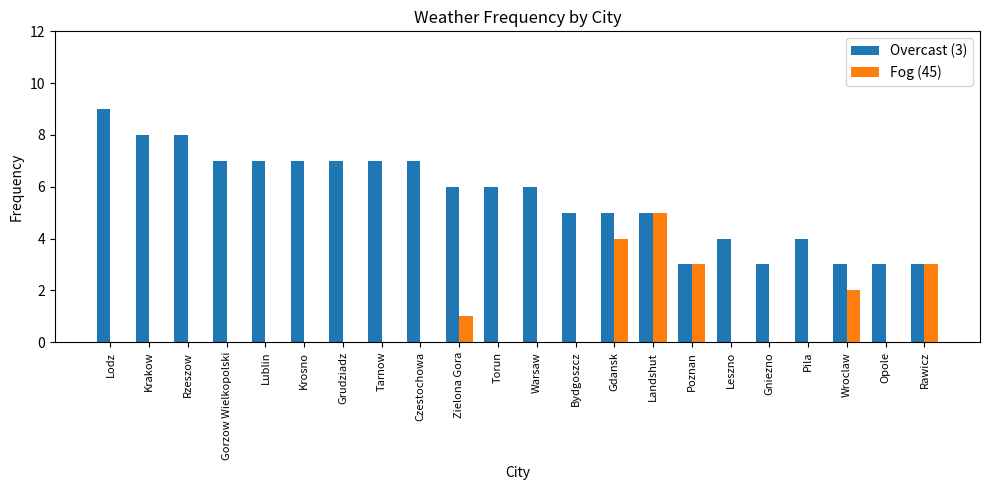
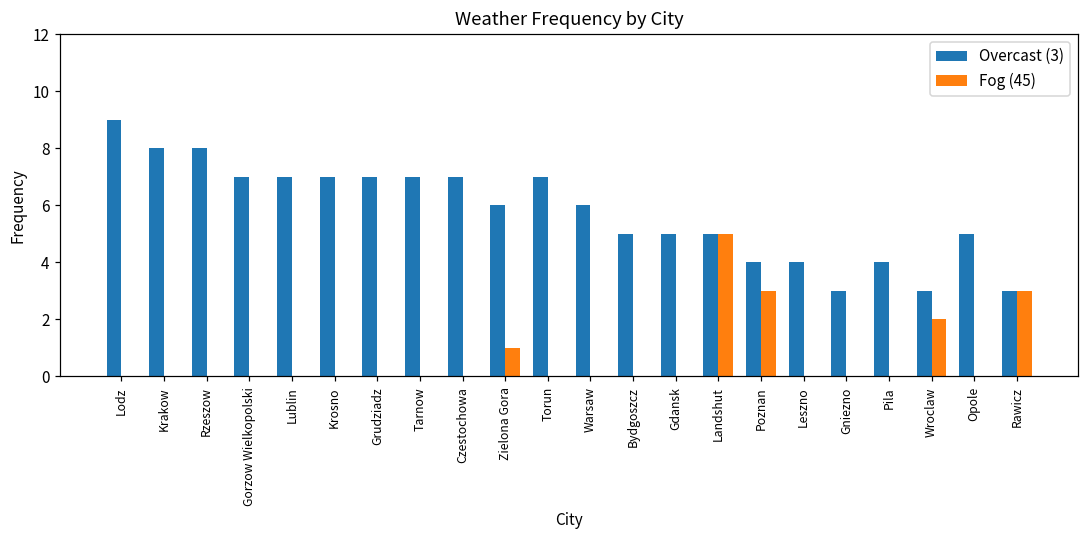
  {
    "Overcast (3)": {
      "Lodz": 9,
      "Krakow": 8,
      "Rzeszow": 8,
      "Gorzow Wielkopolski": 7,
      "Lublin": 7,
      "Krosno": 7,
      "Grudziadz": 7,
      "Tarnow": 7,
      "Czestochowa": 7,
      "Zielona Gora": 6,
-     "Torun": 6,
+     "Torun": 7,
      "Warsaw": 6,
      "Bydgoszcz": 5,
      "Gdansk": 5,
      "Landshut": 5,
-     "Poznan": 3,
+     "Poznan": 4,
      "Leszno": 4,
      "Gniezno": 3,
      "Pila": 4,
      "Wroclaw": 3,
-     "Opole": 3,
+     "Opole": 5,
      "Rawicz": 3
    },
    "Fog (45)": {
      "Lodz": 0,
      "Krakow": 0,
      "Rzeszow": 0,
      "Gorzow Wielkopolski": 0,
      "Lublin": 0,
      "Krosno": 0,
      "Grudziadz": 0,
      "Tarnow": 0,
      "Czestochowa": 0,
      "Zielona Gora": 1,
      "Torun": 0,
      "Warsaw": 0,
      "Bydgoszcz": 0,
-     "Gdansk": 4,
+     "Gdansk": 0,
      "Landshut": 5,
      "Poznan": 3,
      "Leszno": 0,
      "Gniezno": 0,
      "Pila": 0,
      "Wroclaw": 2,
      "Opole": 0,
      "Rawicz": 3
    }
  }
